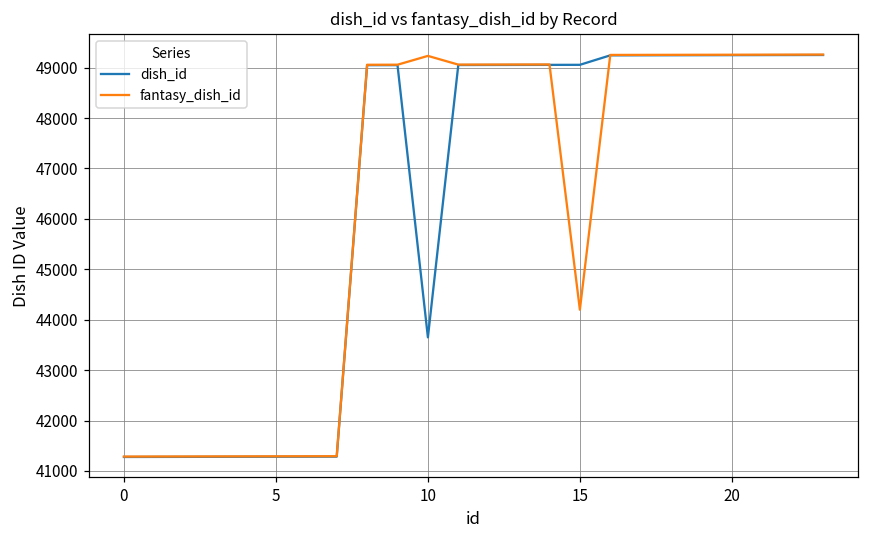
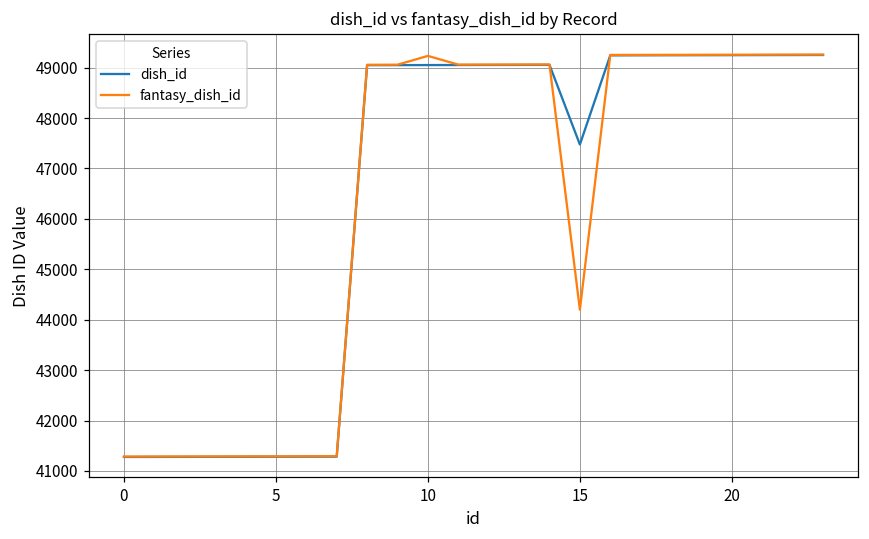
  {
    "dish_id": {
-     "10": 43700,
-     "15": 49100
+     "10": 49100,
+     "15": 47500
    },
    "fantasy_dish_id": {
      "10": 49200,
      "15": 44200
    }
  }
